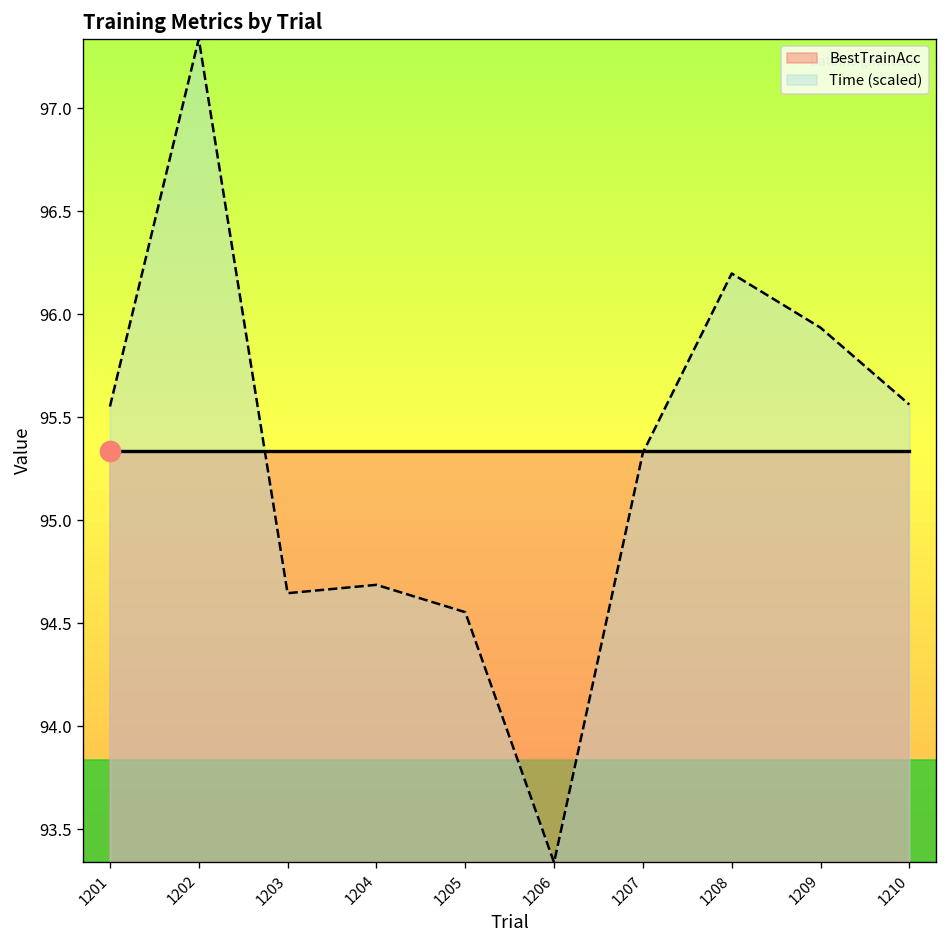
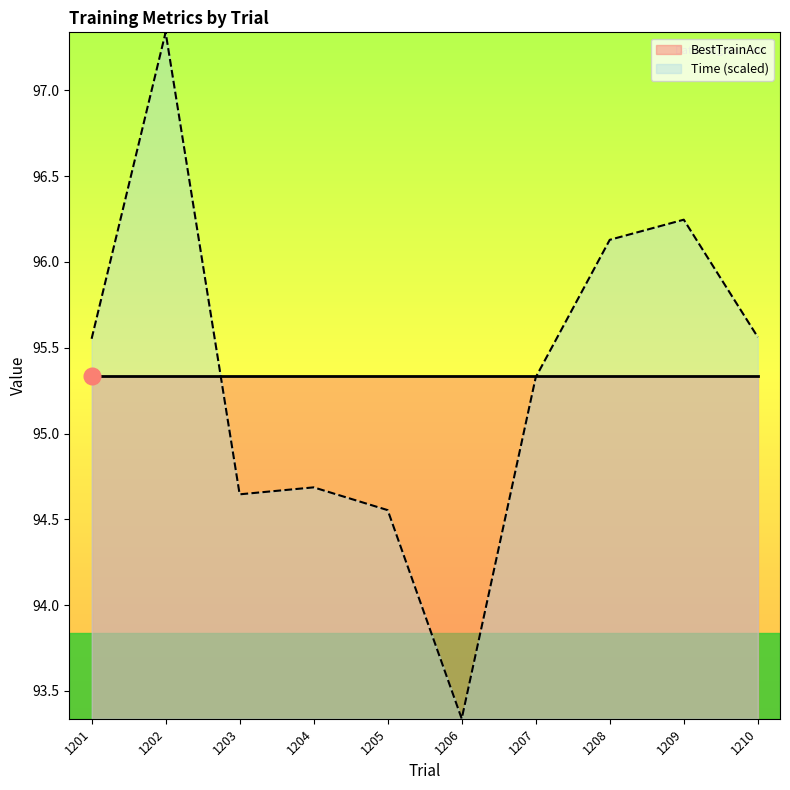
  {
    "Time (scaled)": {
      "1201": 95.55,
      "1202": 97.34,
      "1203": 94.65,
      "1204": 94.69,
      "1205": 94.55,
-     "1208": 96.20,
-     "1209": 95.94,
+     "1208": 96.13,
+     "1209": 96.25,
      "1210": 95.56
    }
  }
